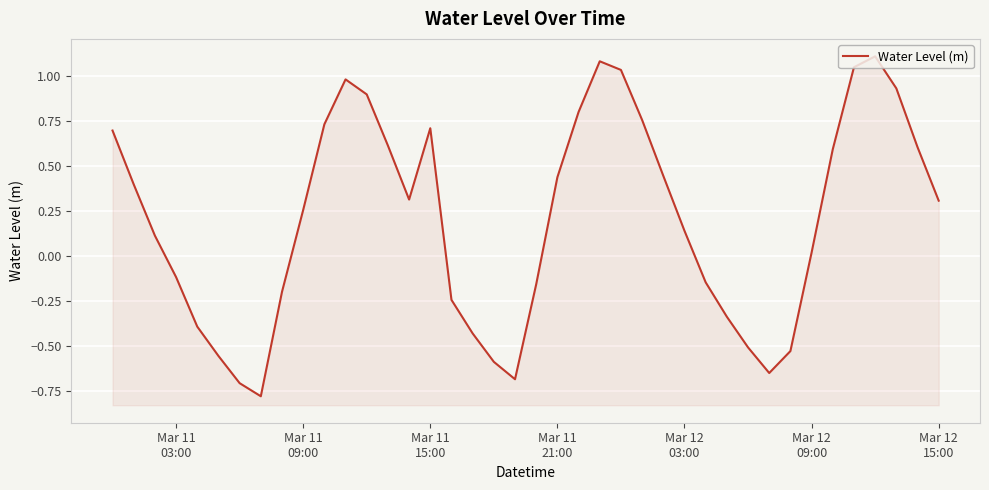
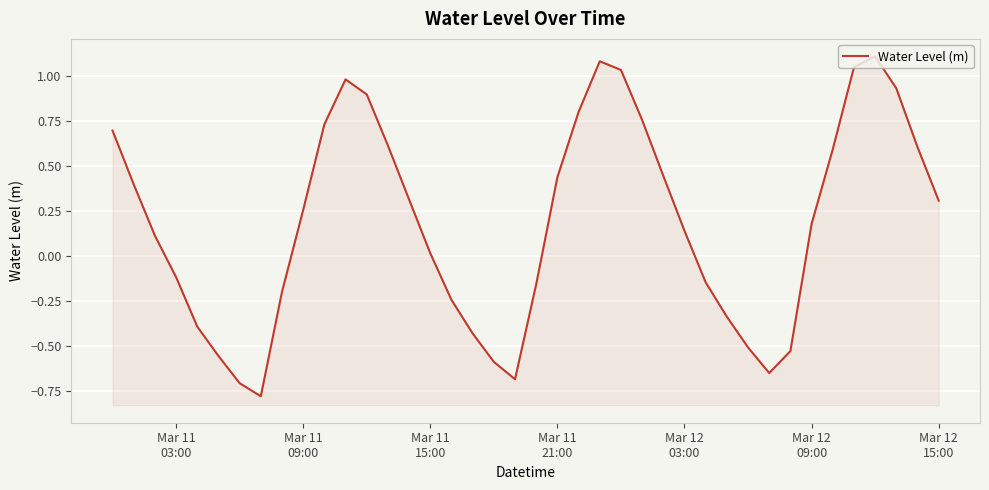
  {
    "Mar 11 03:00": -0.12,
    "Mar 11 09:00": 0.26,
-   "Mar 11 15:00": 0.71,
+   "Mar 11 15:00": 0.02,
    "Mar 11 21:00": 0.44,
    "Mar 12 03:00": 0.14,
-   "Mar 12 09:00": 0.02,
+   "Mar 12 09:00": 0.18,
    "Mar 12 15:00": 0.31
  }
